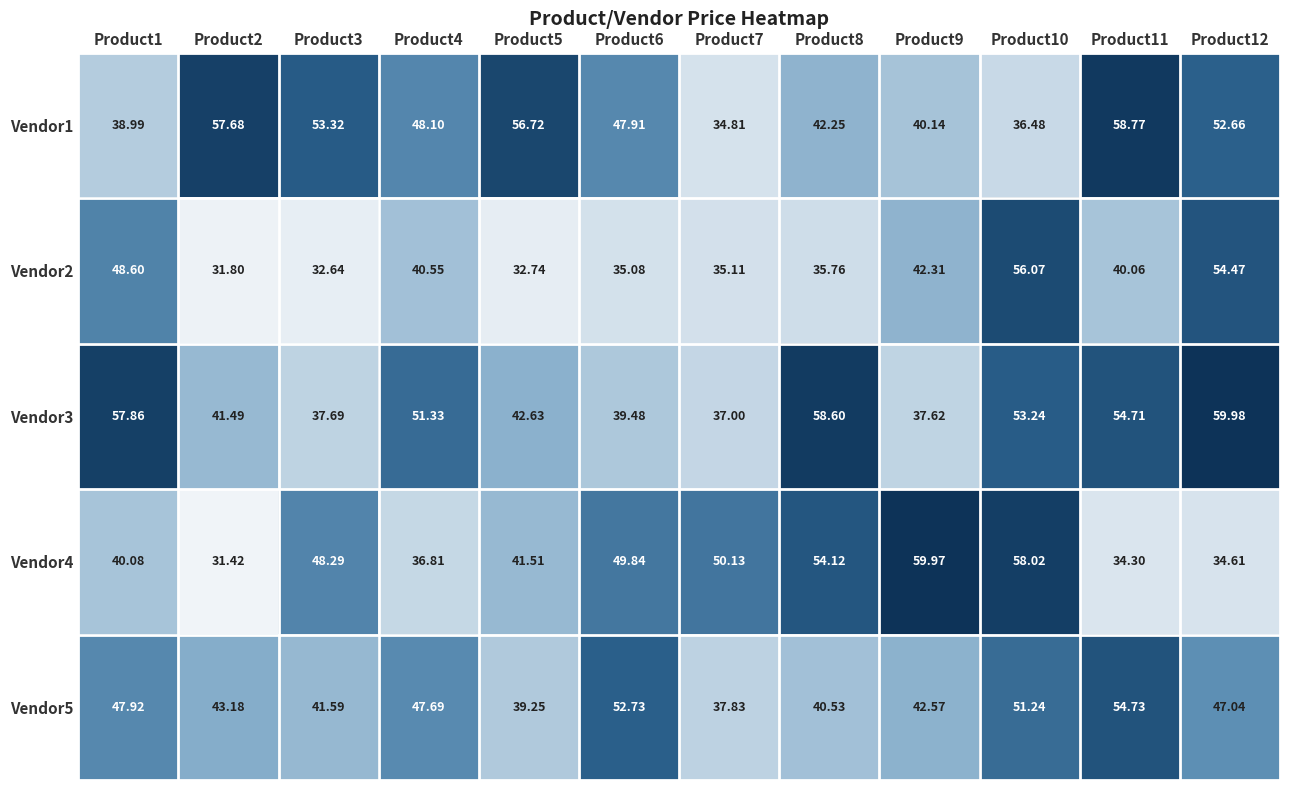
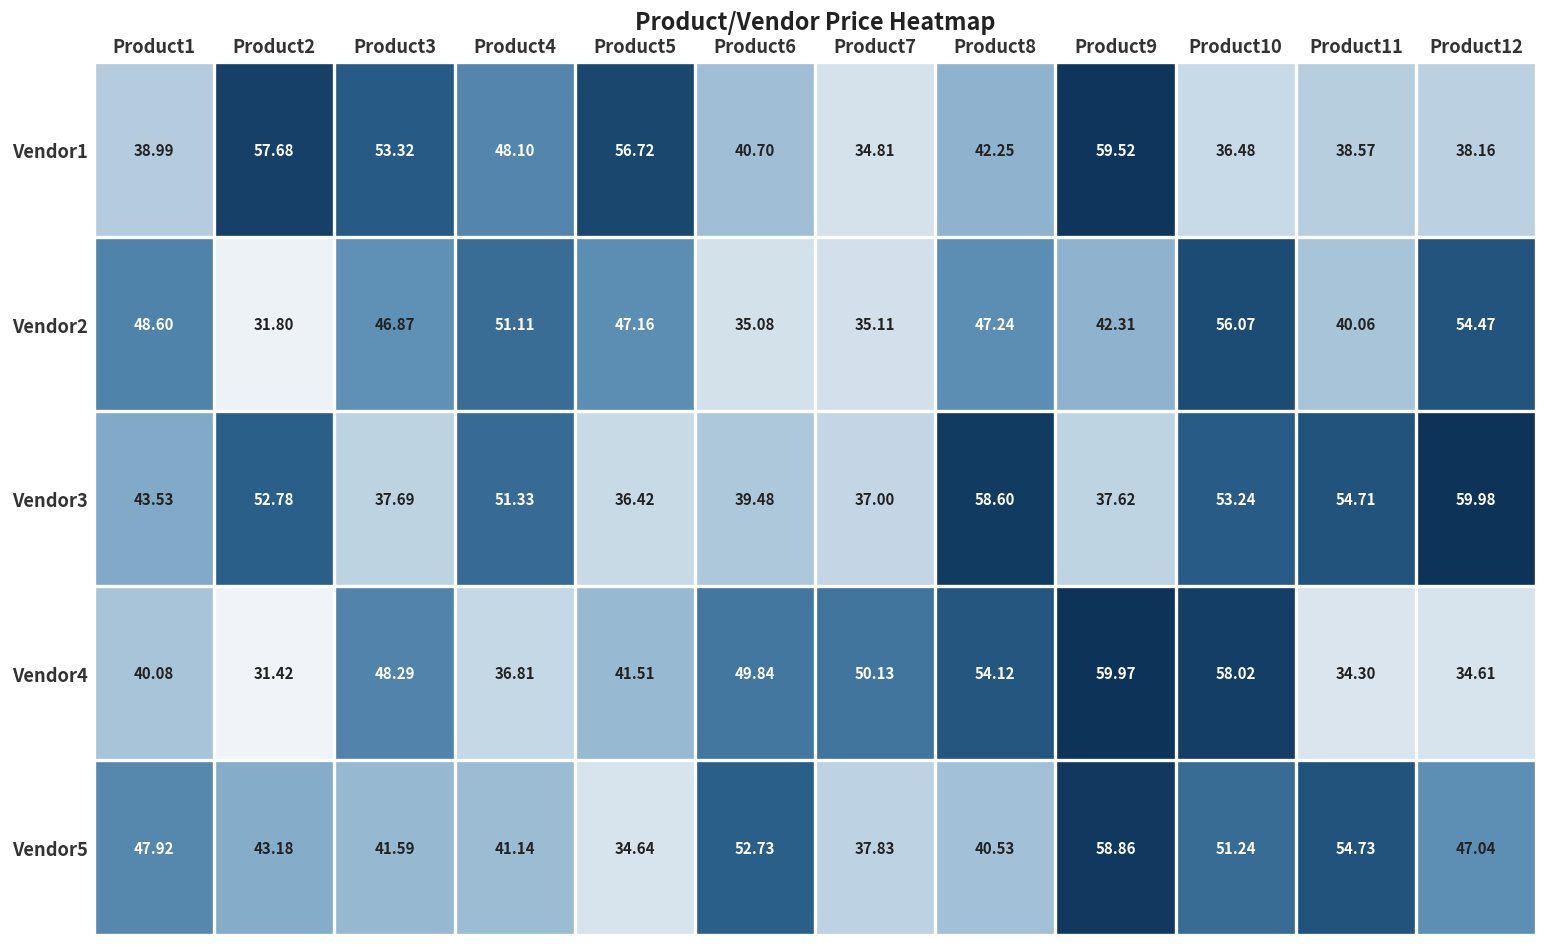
  {
    "Vendor1": {
      "Product1": 38.99,
      "Product2": 57.68,
      "Product3": 53.32,
      "Product4": 48.10,
      "Product5": 56.72,
-     "Product6": 47.91,
+     "Product6": 40.70,
      "Product7": 34.81,
      "Product8": 42.25,
-     "Product9": 40.14,
+     "Product9": 59.52,
      "Product10": 36.48,
-     "Product11": 58.77,
-     "Product12": 52.66
+     "Product11": 38.57,
+     "Product12": 38.16
    },
    "Vendor2": {
      "Product1": 48.60,
      "Product2": 31.80,
-     "Product3": 32.64,
-     "Product4": 40.55,
-     "Product5": 32.74,
+     "Product3": 46.87,
+     "Product4": 51.11,
+     "Product5": 47.16,
      "Product6": 35.08,
      "Product7": 35.11,
-     "Product8": 35.76,
+     "Product8": 47.24,
      "Product9": 42.31,
      "Product10": 56.07,
      "Product11": 40.06,
      "Product12": 54.47
    },
    "Vendor3": {
-     "Product1": 57.86,
-     "Product2": 41.49,
+     "Product1": 43.53,
+     "Product2": 52.78,
      "Product3": 37.69,
      "Product4": 51.33,
-     "Product5": 42.63,
+     "Product5": 36.42,
      "Product6": 39.48,
      "Product7": 37.00,
      "Product8": 58.60,
      "Product9": 37.62,
      "Product10": 53.24,
      "Product11": 54.71,
      "Product12": 59.98
    },
    "Vendor4": {
      "Product1": 40.08,
      "Product2": 31.42,
      "Product3": 48.29,
      "Product4": 36.81,
      "Product5": 41.51,
      "Product6": 49.84,
      "Product7": 50.13,
      "Product8": 54.12,
      "Product9": 59.97,
      "Product10": 58.02,
      "Product11": 34.30,
      "Product12": 34.61
    },
    "Vendor5": {
      "Product1": 47.92,
      "Product2": 43.18,
      "Product3": 41.59,
-     "Product4": 47.69,
-     "Product5": 39.25,
+     "Product4": 41.14,
+     "Product5": 34.64,
      "Product6": 52.73,
      "Product7": 37.83,
      "Product8": 40.53,
-     "Product9": 42.57,
+     "Product9": 58.86,
      "Product10": 51.24,
      "Product11": 54.73,
      "Product12": 47.04
    }
  }
